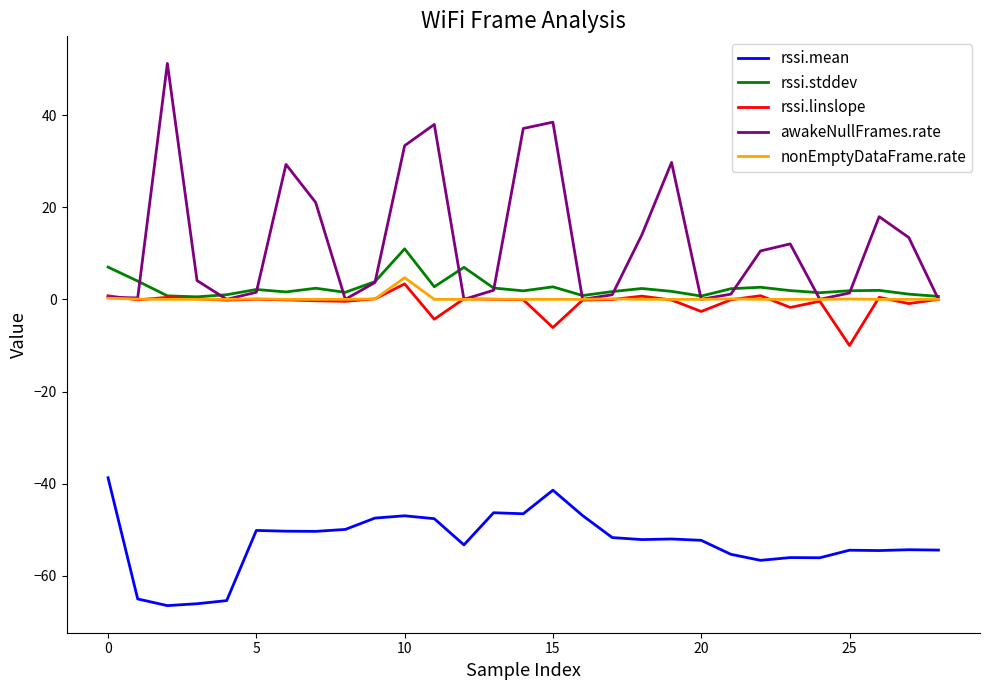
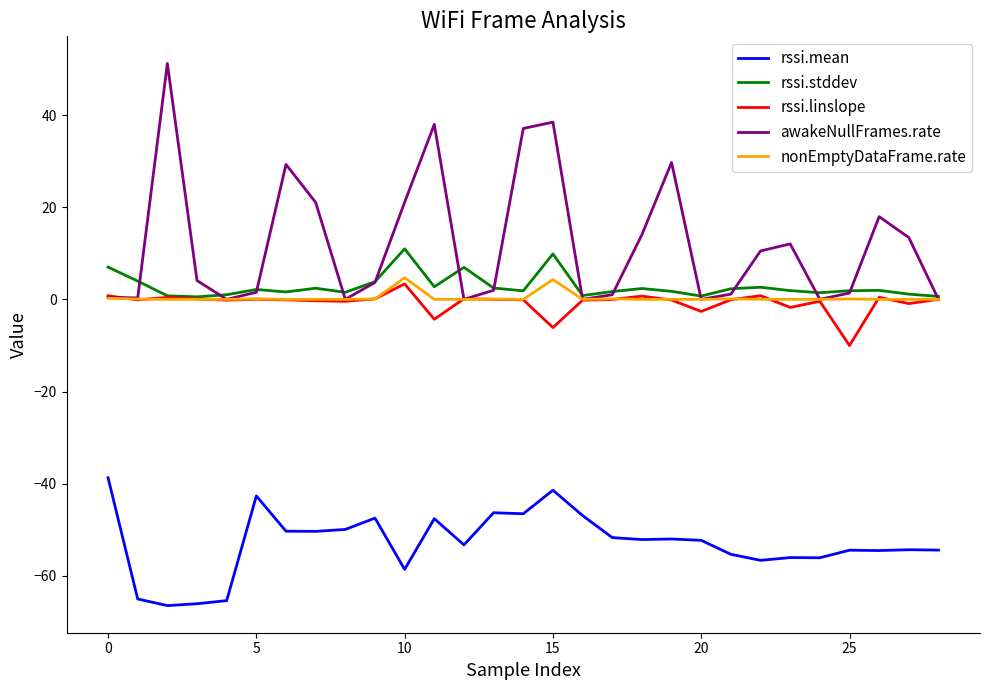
  {
    "rssi.mean": {
      "0": -39,
-     "5": -50,
-     "10": -47,
+     "5": -43,
+     "10": -59,
      "15": -41,
      "20": -52,
      "25": -54
    },
    "rssi.stddev": {
      "0": 7,
      "5": 2,
      "10": 11,
-     "15": 3,
+     "15": 10,
      "20": 1
    },
    "rssi.linslope": {
      "10": 3,
      "15": -6,
      "20": -3,
      "25": -10
    },
    "awakeNullFrames.rate": {
      "5": 2,
-     "10": 33,
+     "10": 21,
      "15": 38
    },
    "nonEmptyDataFrame.rate": {
      "10": 5,
-     "15": 0,
+     "15": 4,
      "25": 0
    }
  }
